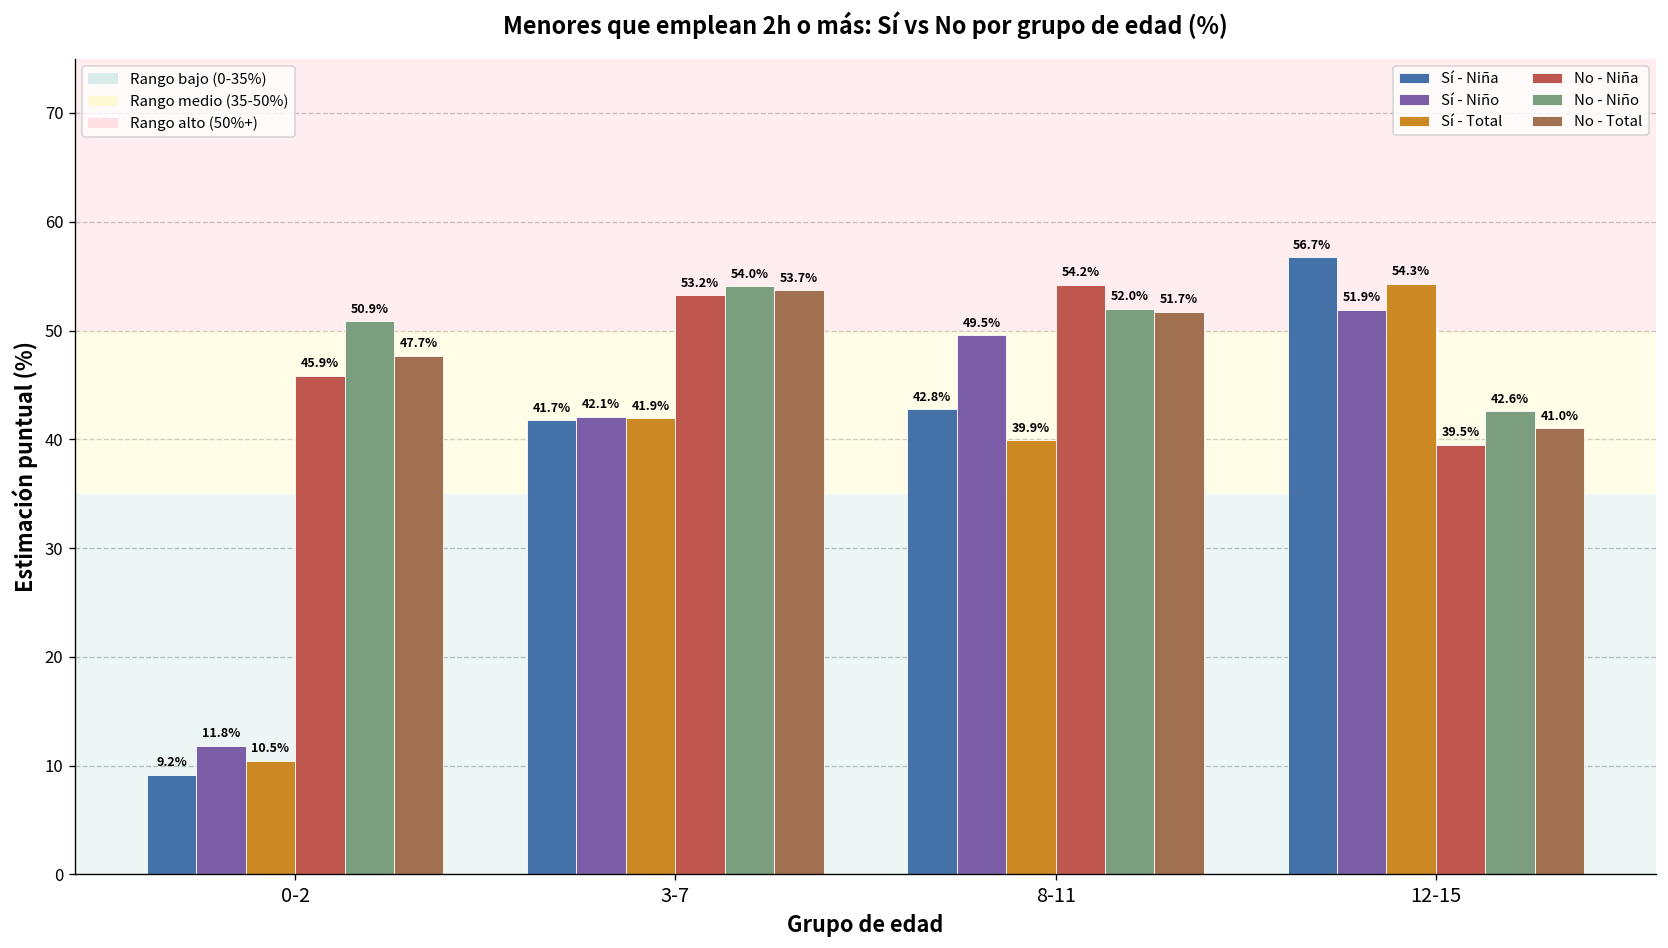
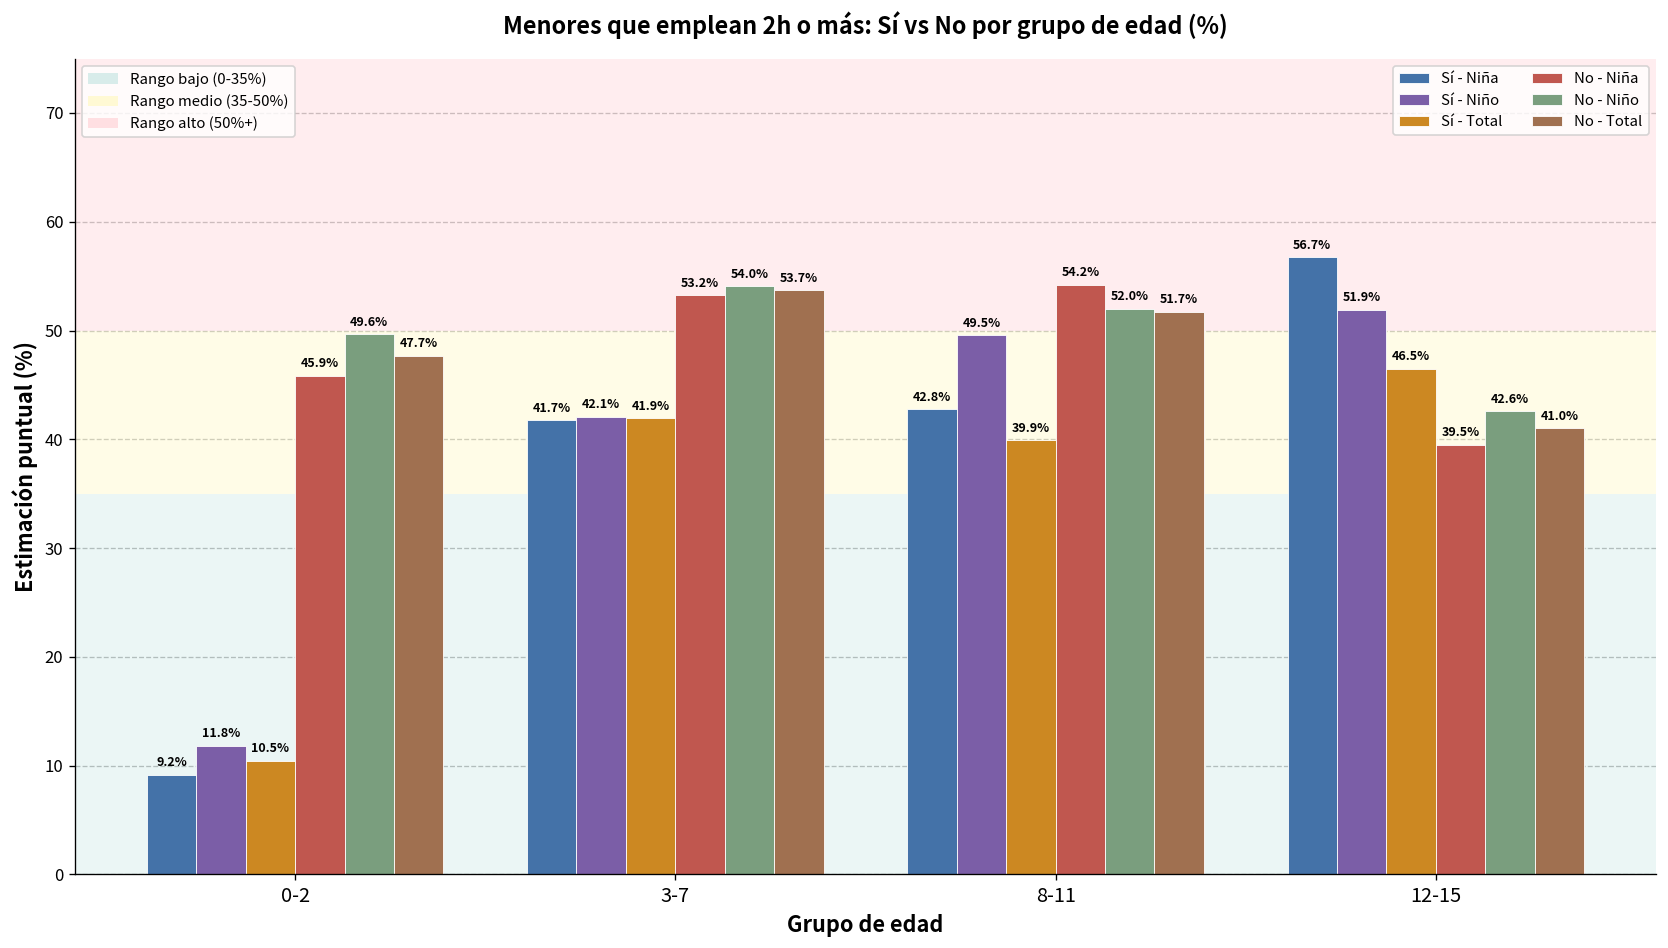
  {
    "Sí - Total": {
      "0-2": "10.5%",
      "3-7": "41.9%",
      "8-11": "39.9%",
-     "12-15": "54.3%"
+     "12-15": "46.5%"
    },
    "No - Niño": {
-     "0-2": "50.9%",
+     "0-2": "49.6%",
      "3-7": "54.0%",
      "8-11": "52.0%",
      "12-15": "42.6%"
    }
  }
